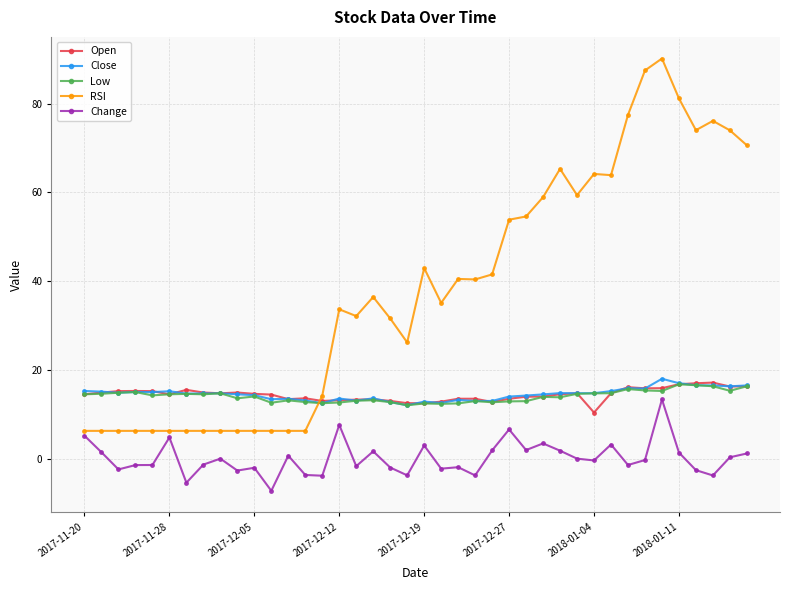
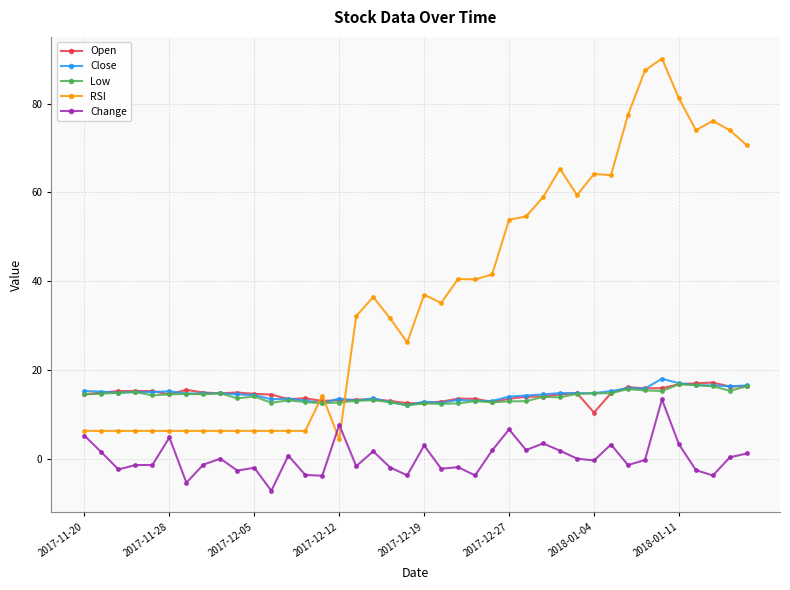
  {
    "Open": {
      "2018-01-04": 10
    },
    "Close": {
      "2017-11-20": 15,
      "2017-11-28": 15
    },
    "Low": {
      "2017-12-27": 13
    },
    "RSI": {
      "2017-11-20": 6,
      "2017-11-28": 6,
      "2017-12-05": 6,
-     "2017-12-12": 34,
-     "2017-12-19": 43,
+     "2017-12-12": 4,
+     "2017-12-19": 37,
      "2017-12-27": 54,
      "2018-01-04": 64,
      "2018-01-11": 81
    },
    "Change": {
      "2017-11-20": 5,
      "2017-11-28": 5,
      "2017-12-05": -2,
      "2017-12-12": 8,
      "2017-12-19": 3,
      "2017-12-27": 7,
      "2018-01-04": 0,
-     "2018-01-11": 1
+     "2018-01-11": 3
    }
  }
